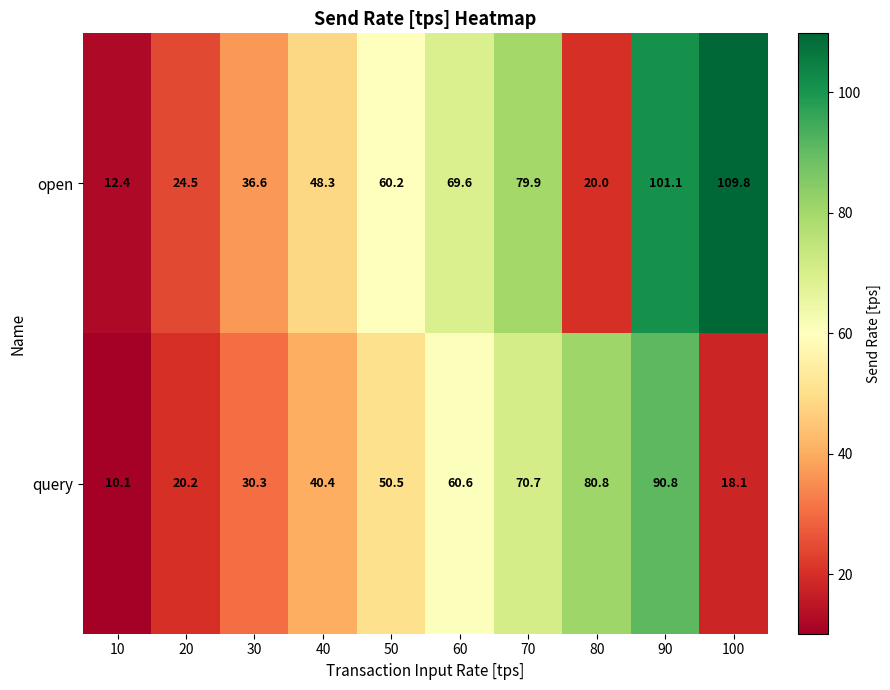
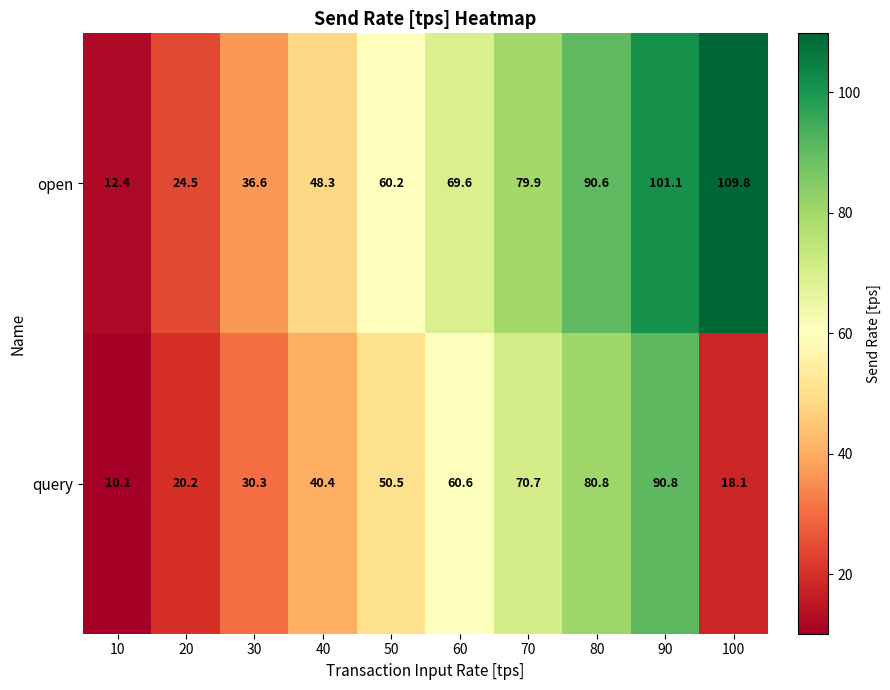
  {
    "open": {
      "10": 12.4,
      "20": 24.5,
      "30": 36.6,
      "40": 48.3,
      "50": 60.2,
      "60": 69.6,
      "70": 79.9,
-     "80": 20.0,
+     "80": 90.6,
      "90": 101.1,
      "100": 109.8
    },
    "query": {
      "10": 10.1,
      "20": 20.2,
      "30": 30.3,
      "40": 40.4,
      "50": 50.5,
      "60": 60.6,
      "70": 70.7,
      "80": 80.8,
      "90": 90.8,
      "100": 18.1
    }
  }
